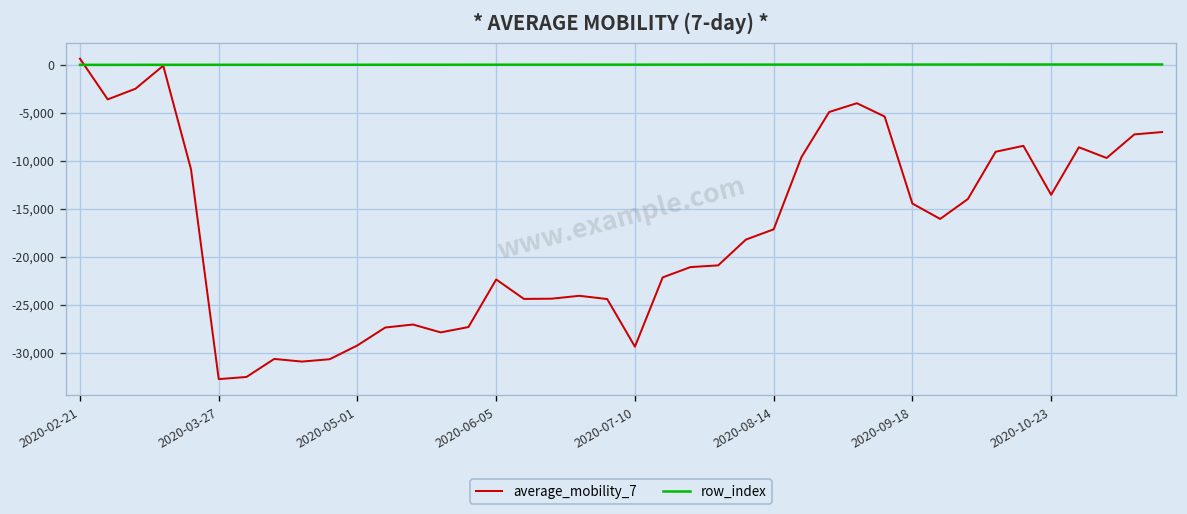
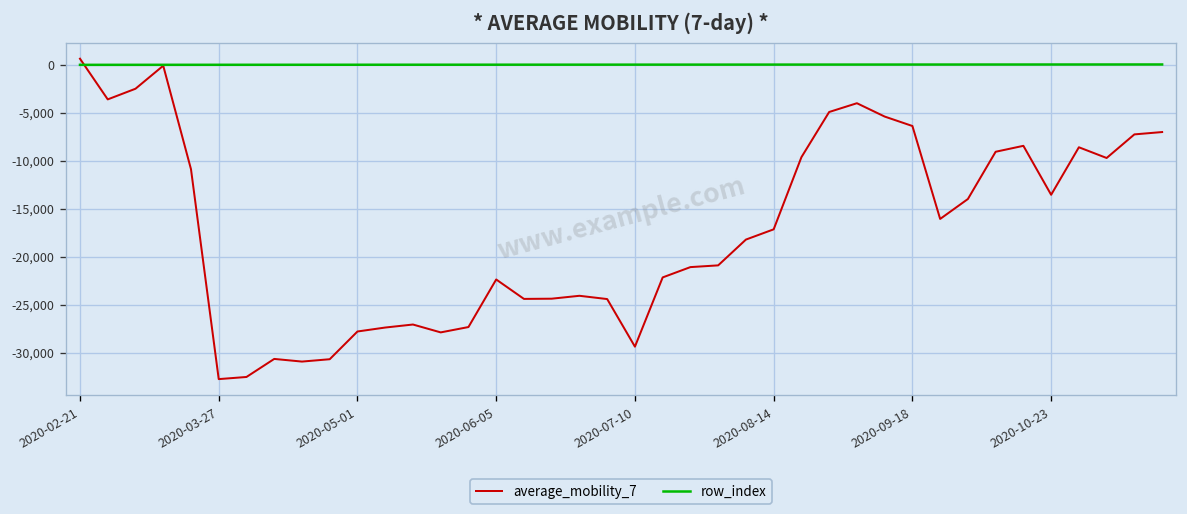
  {
    "average_mobility_7": {
      "2020-02-21": "1,000",
      "2020-03-27": "-33,000",
-     "2020-05-01": "-29,000",
+     "2020-05-01": "-28,000",
      "2020-06-05": "-22,000",
      "2020-07-10": "-29,000",
      "2020-08-14": "-17,000",
-     "2020-09-18": "-14,000",
+     "2020-09-18": "-6,000",
      "2020-10-23": "-14,000"
    },
    "row_index": {
      "2020-02-21": "0",
      "2020-03-27": "0",
      "2020-05-01": "0",
      "2020-06-05": "0",
      "2020-07-10": "0",
      "2020-08-14": "0",
      "2020-09-18": "0",
      "2020-10-23": "0"
    }
  }
